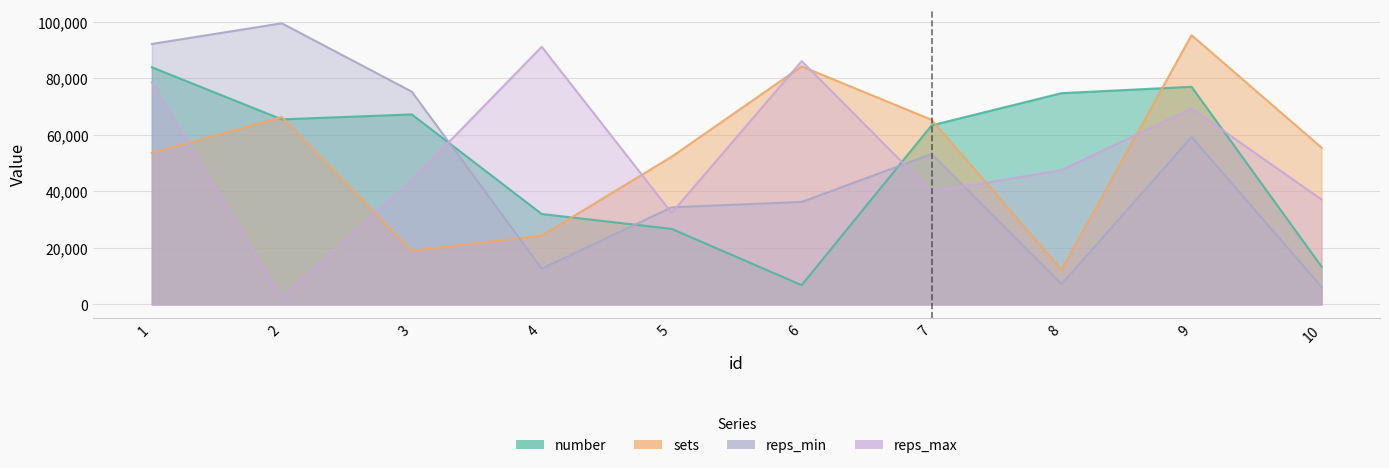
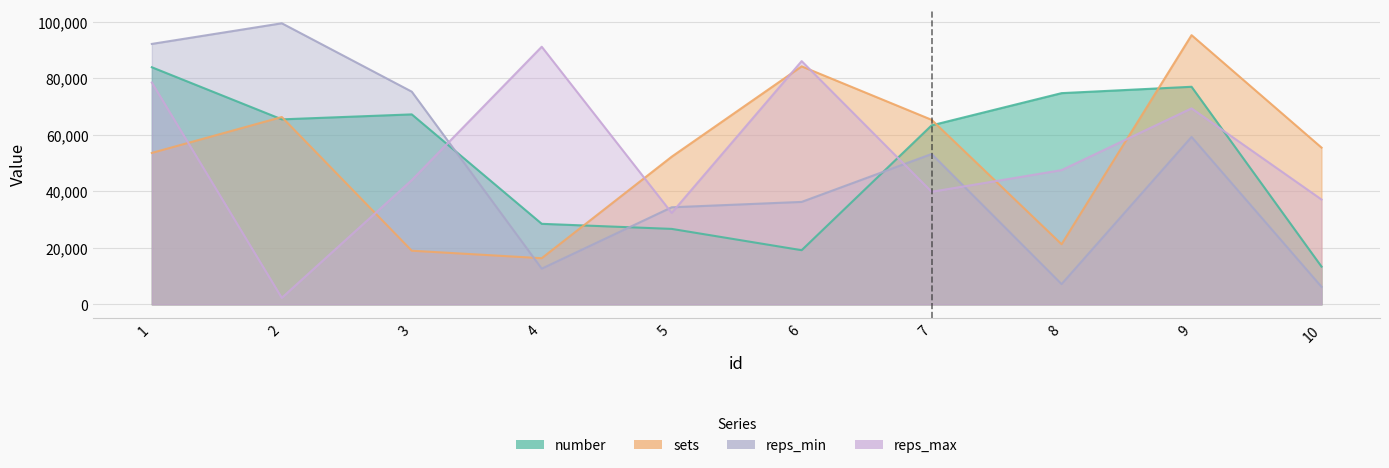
  {
    "number": {
      "1": "84,000",
      "3": "67,000",
-     "4": "32,000",
+     "4": "29,000",
      "5": "27,000",
-     "6": "7,000",
+     "6": "19,000",
      "7": "63,000",
      "8": "75,000",
      "9": "77,000",
      "10": "13,000"
    },
    "sets": {
      "1": "54,000",
      "3": "19,000",
-     "4": "24,000",
+     "4": "16,000",
      "5": "52,000",
      "6": "84,000",
      "7": "65,000",
-     "8": "12,000",
+     "8": "21,000",
      "9": "95,000",
      "10": "55,000"
    }
  }
